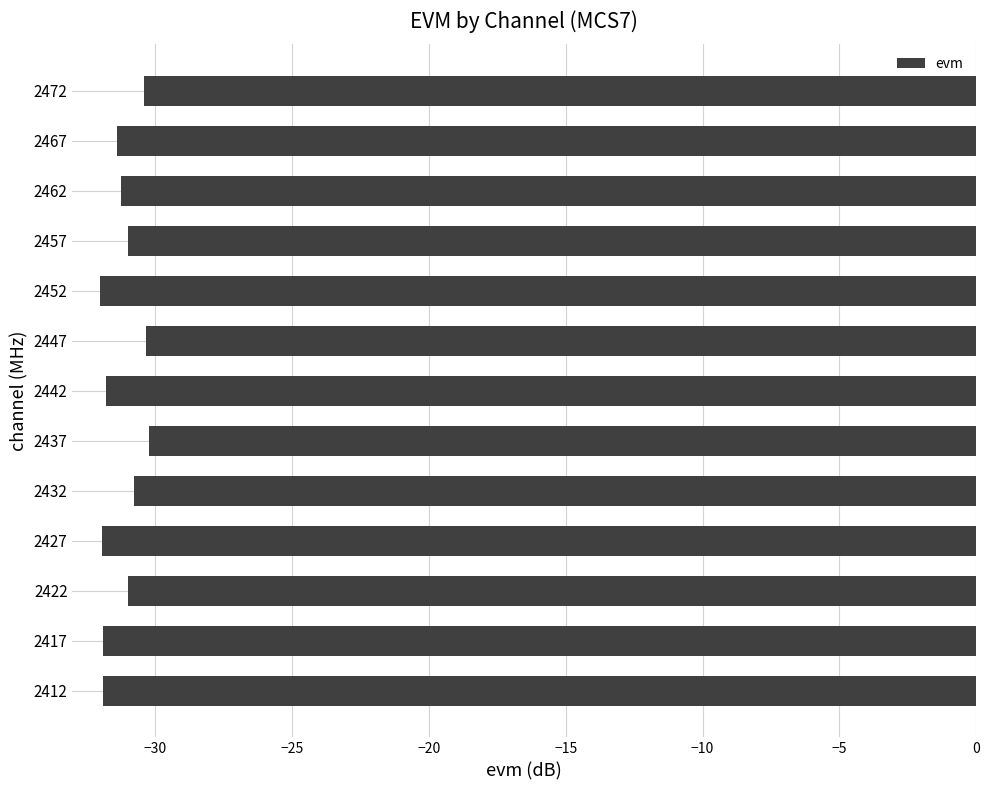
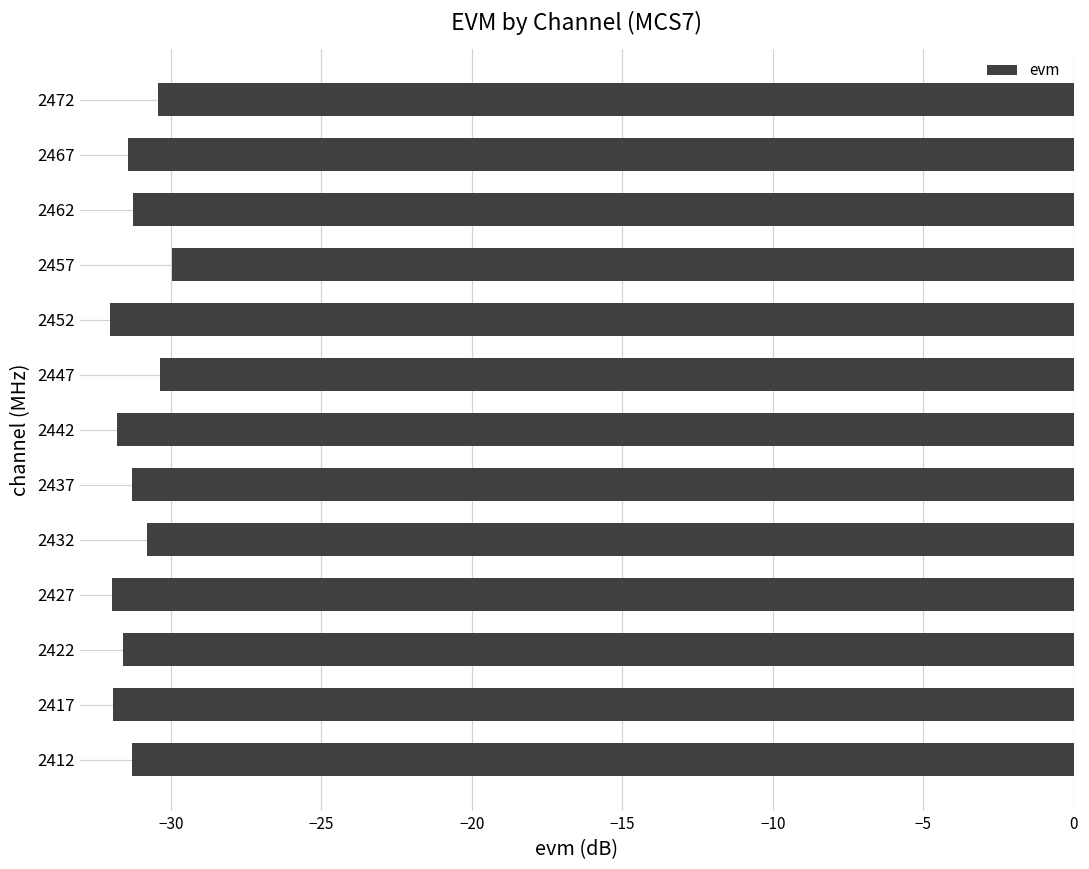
  {
    "2472": -30.4,
    "2467": -31.4,
    "2462": -31.3,
-   "2457": -31.0,
+   "2457": -30.0,
    "2452": -32.0,
    "2447": -30.4,
    "2442": -31.8,
-   "2437": -30.2,
+   "2437": -31.3,
    "2432": -30.8,
    "2427": -32.0,
-   "2422": -31.0,
+   "2422": -31.6,
    "2417": -31.9,
-   "2412": -31.9
+   "2412": -31.3
  }
